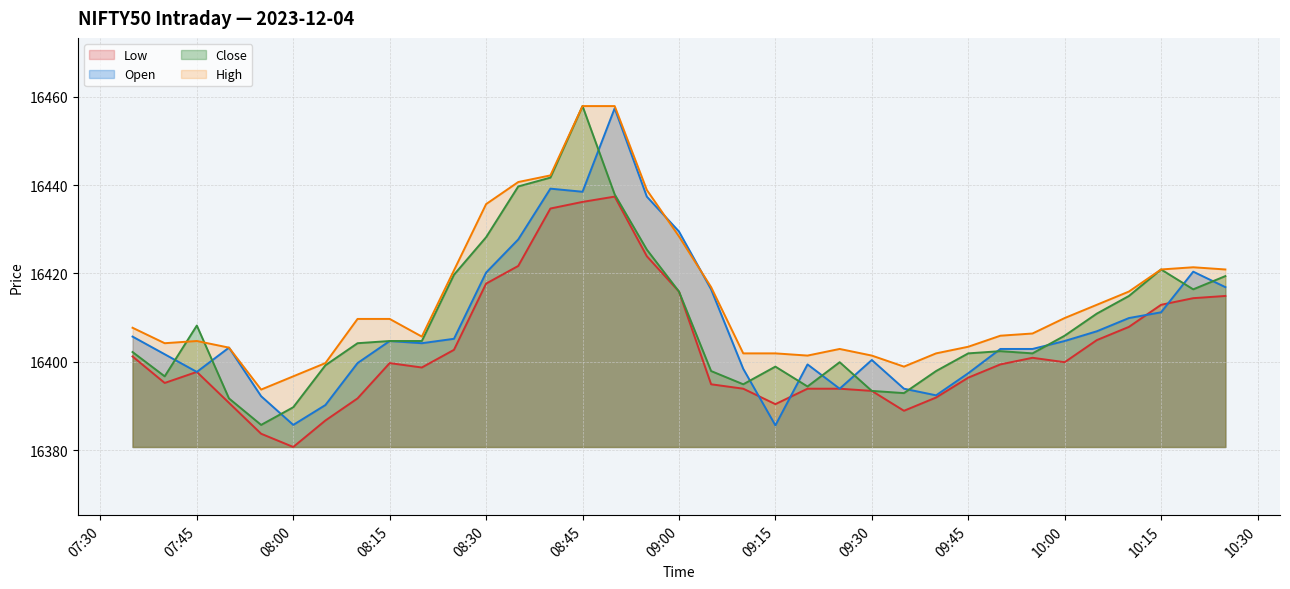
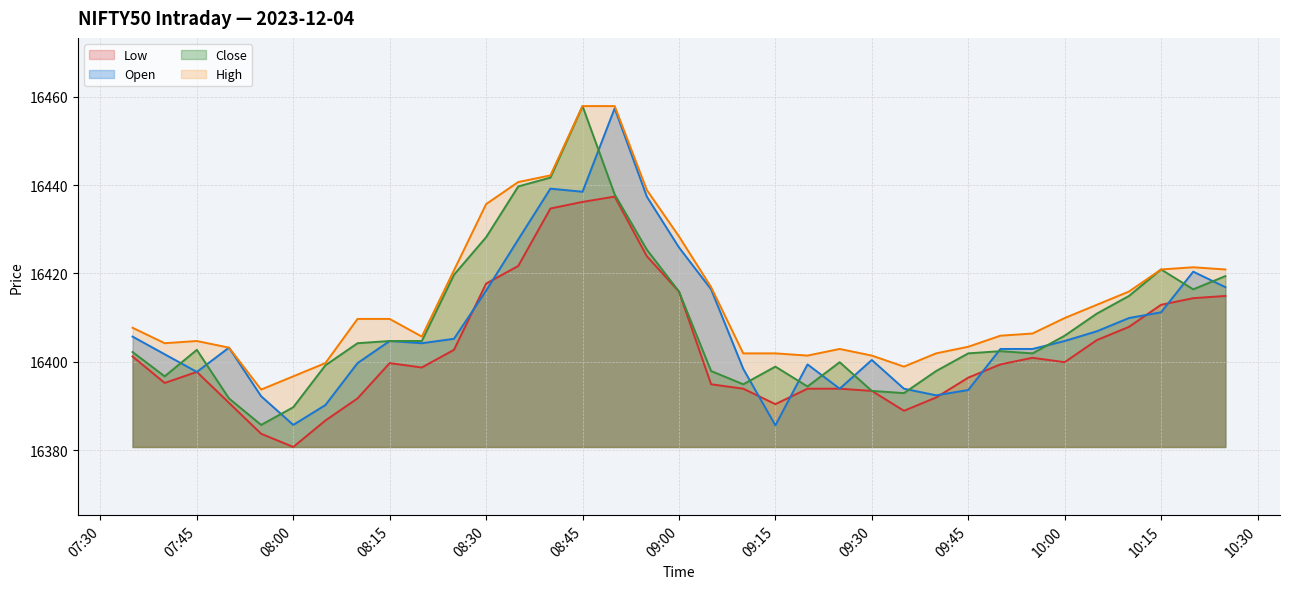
  {
    "Open": {
      "08:00": 16386,
-     "08:30": 16420,
+     "08:30": 16416,
      "08:45": 16439,
-     "09:00": 16430,
+     "09:00": 16426,
      "09:15": 16386,
      "09:30": 16400,
-     "09:45": 16397,
+     "09:45": 16394,
      "10:00": 16405,
      "10:15": 16411
    },
    "Close": {
-     "07:45": 16408,
+     "07:45": 16403,
      "08:00": 16390,
      "08:30": 16428,
      "09:15": 16399,
      "09:45": 16402,
      "10:00": 16406
    }
  }
